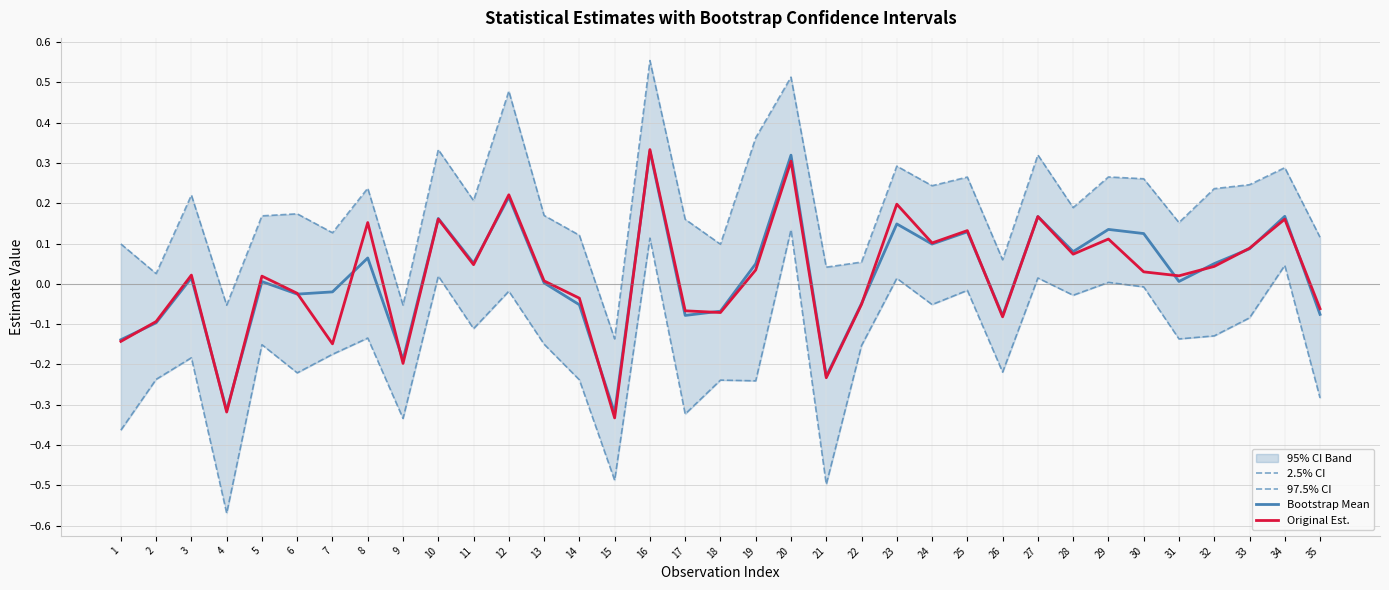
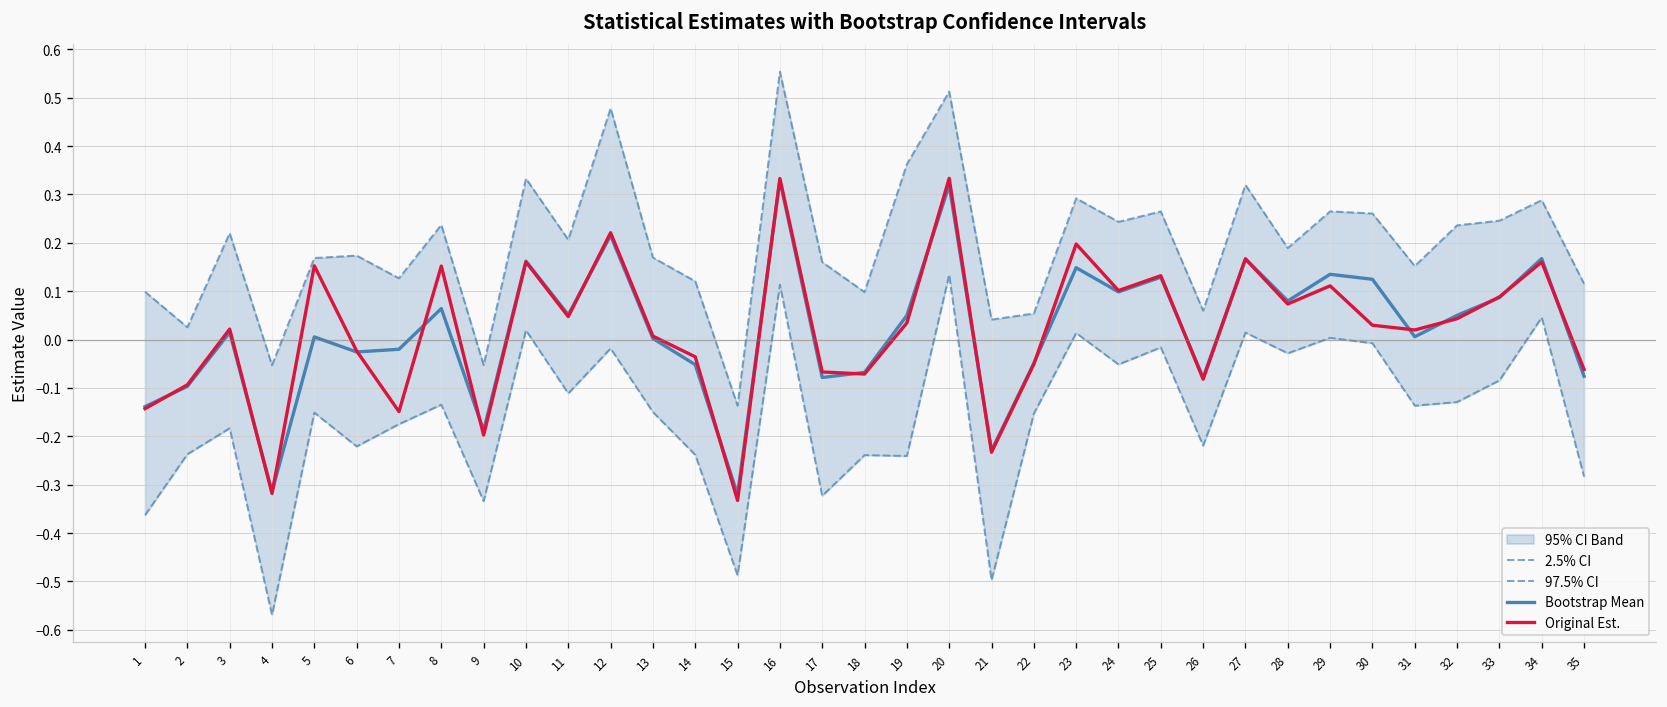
  {
    "Original Est.": {
      "3": 0.02,
-     "5": 0.02,
+     "5": 0.15,
      "7": -0.15,
      "8": 0.15,
      "9": -0.20,
      "14": -0.04,
      "15": -0.33,
      "17": -0.07,
      "19": 0.03,
-     "20": 0.30,
+     "20": 0.33,
      "23": 0.20,
      "28": 0.07,
      "29": 0.11,
      "30": 0.03,
      "31": 0.02,
      "32": 0.04,
      "34": 0.16,
      "35": -0.06
    }
  }
